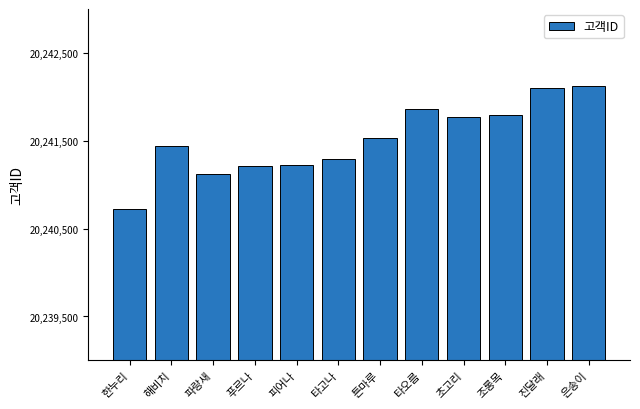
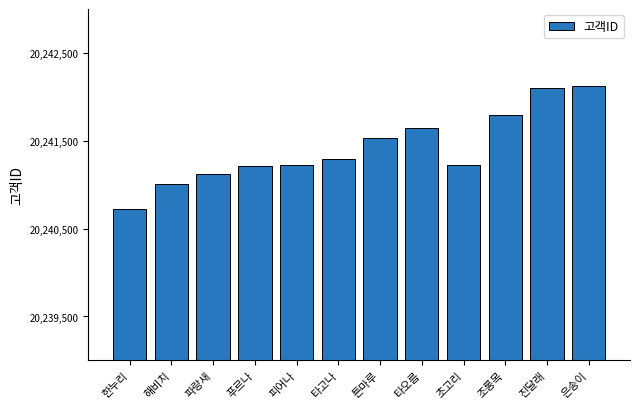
  {
    "한누리": "20,240,700",
-   "해비치": "20,241,400",
+   "해비치": "20,241,000",
    "파랑새": "20,241,100",
    "푸르나": "20,241,200",
    "피어나": "20,241,200",
    "타고나": "20,241,300",
    "튼마루": "20,241,500",
-   "타오름": "20,241,900",
-   "초고리": "20,241,800",
+   "타오름": "20,241,700",
+   "초고리": "20,241,200",
    "조롱목": "20,241,800",
    "진달래": "20,242,100",
    "은송이": "20,242,100"
  }
